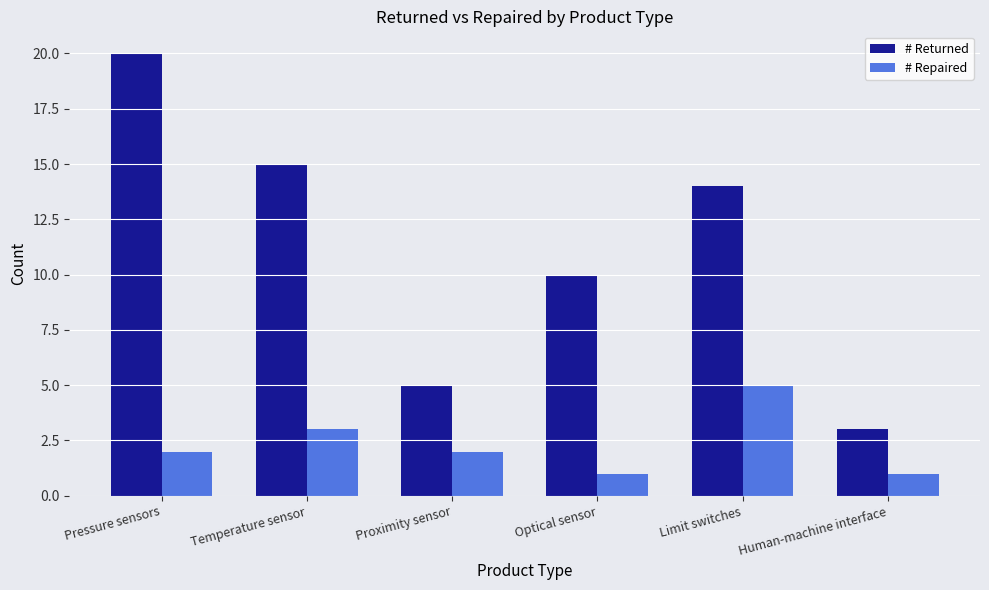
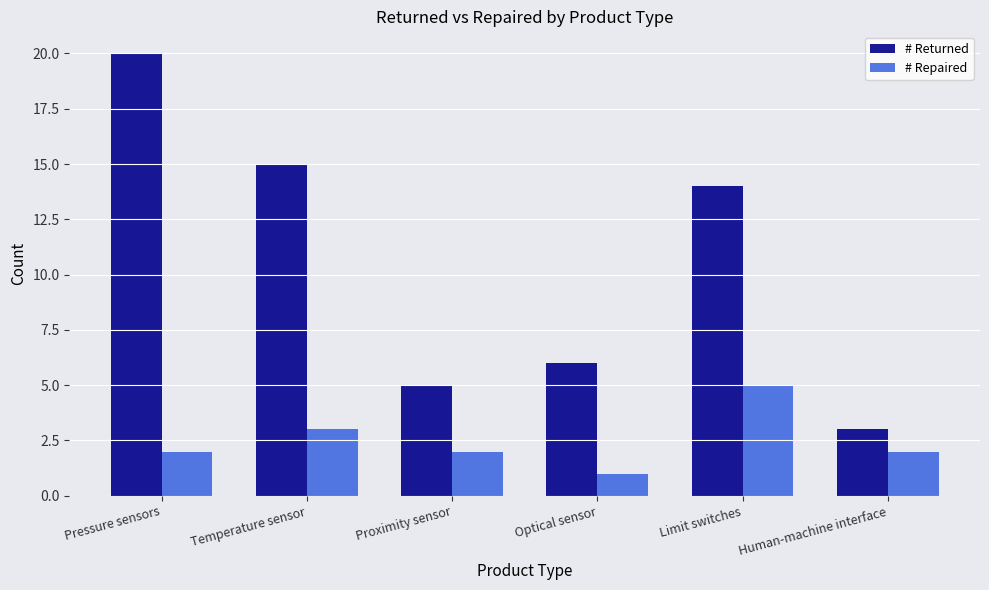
  {
    "# Returned": {
      "Pressure sensors": 20,
      "Temperature sensor": 15,
      "Proximity sensor": 5,
-     "Optical sensor": 10,
+     "Optical sensor": 6,
      "Limit switches": 14,
      "Human-machine interface": 3
    },
    "# Repaired": {
      "Pressure sensors": 2,
      "Temperature sensor": 3,
      "Proximity sensor": 2,
      "Optical sensor": 1,
      "Limit switches": 5,
-     "Human-machine interface": 1
+     "Human-machine interface": 2
    }
  }
